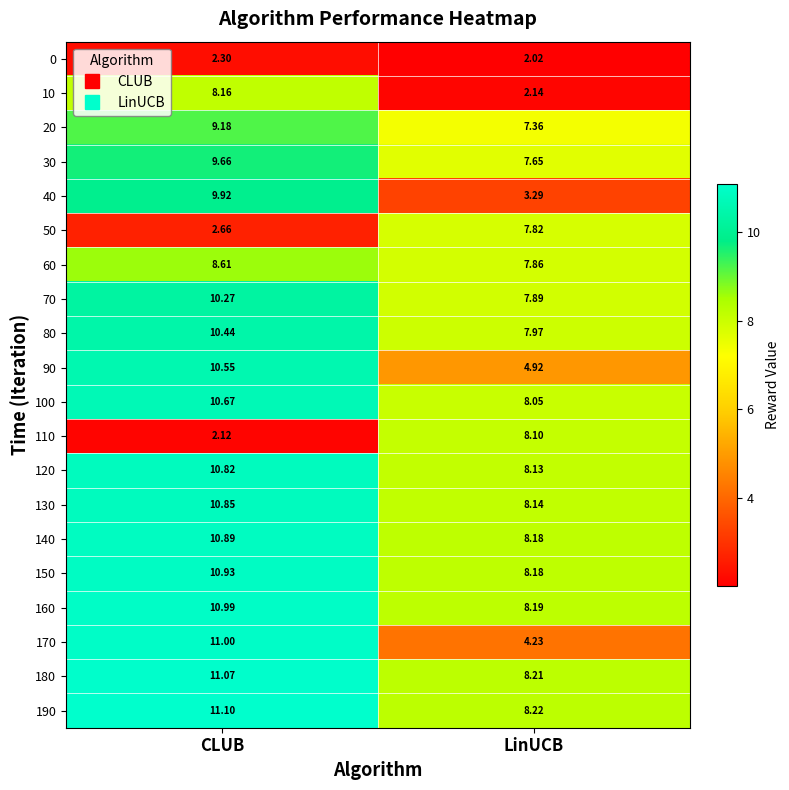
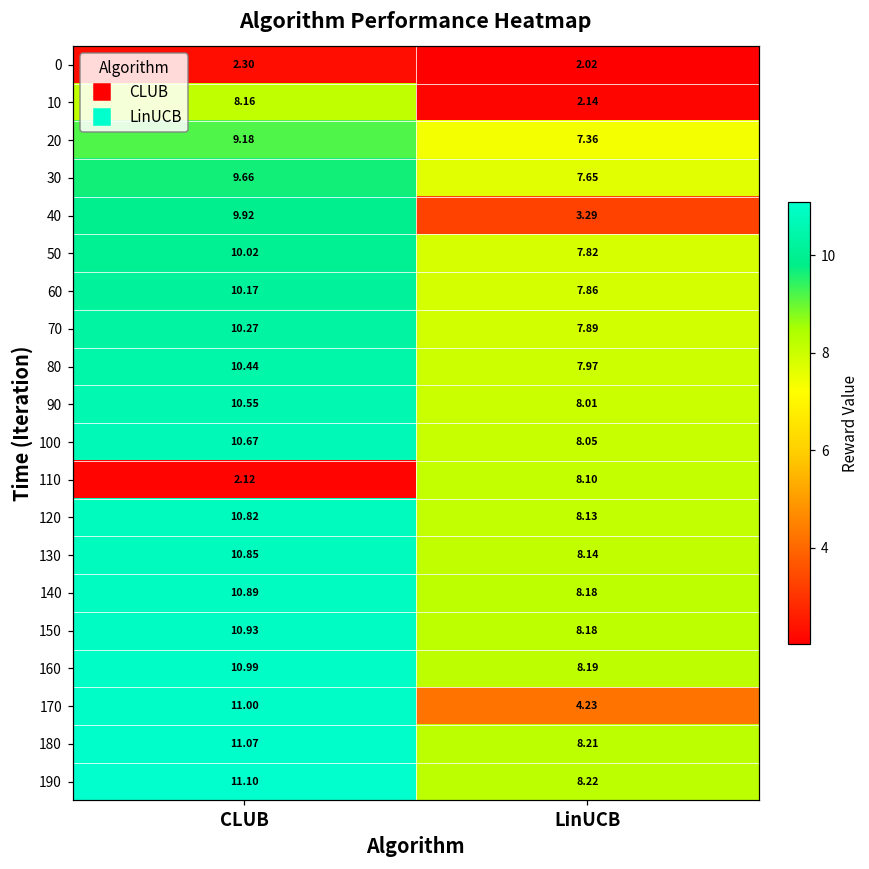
  {
    "0": {
      "CLUB": 2.30,
      "LinUCB": 2.02
    },
    "10": {
      "CLUB": 8.16,
      "LinUCB": 2.14
    },
    "20": {
      "CLUB": 9.18,
      "LinUCB": 7.36
    },
    "30": {
      "CLUB": 9.66,
      "LinUCB": 7.65
    },
    "40": {
      "CLUB": 9.92,
      "LinUCB": 3.29
    },
    "50": {
-     "CLUB": 2.66,
+     "CLUB": 10.02,
      "LinUCB": 7.82
    },
    "60": {
-     "CLUB": 8.61,
+     "CLUB": 10.17,
      "LinUCB": 7.86
    },
    "70": {
      "CLUB": 10.27,
      "LinUCB": 7.89
    },
    "80": {
      "CLUB": 10.44,
      "LinUCB": 7.97
    },
    "90": {
      "CLUB": 10.55,
-     "LinUCB": 4.92
+     "LinUCB": 8.01
    },
    "100": {
      "CLUB": 10.67,
      "LinUCB": 8.05
    },
    "110": {
      "CLUB": 2.12,
      "LinUCB": 8.10
    },
    "120": {
      "CLUB": 10.82,
      "LinUCB": 8.13
    },
    "130": {
      "CLUB": 10.85,
      "LinUCB": 8.14
    },
    "140": {
      "CLUB": 10.89,
      "LinUCB": 8.18
    },
    "150": {
      "CLUB": 10.93,
      "LinUCB": 8.18
    },
    "160": {
      "CLUB": 10.99,
      "LinUCB": 8.19
    },
    "170": {
      "CLUB": 11.00,
      "LinUCB": 4.23
    },
    "180": {
      "CLUB": 11.07,
      "LinUCB": 8.21
    },
    "190": {
      "CLUB": 11.10,
      "LinUCB": 8.22
    }
  }
